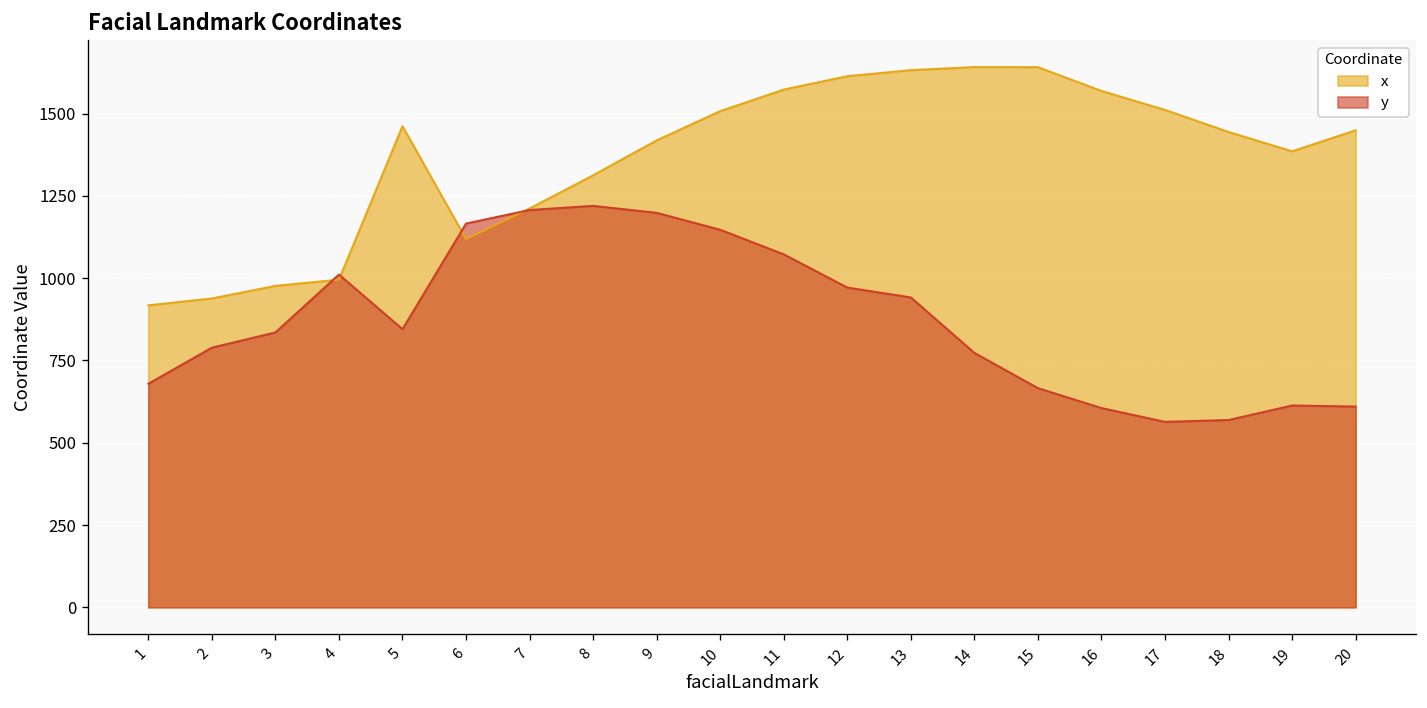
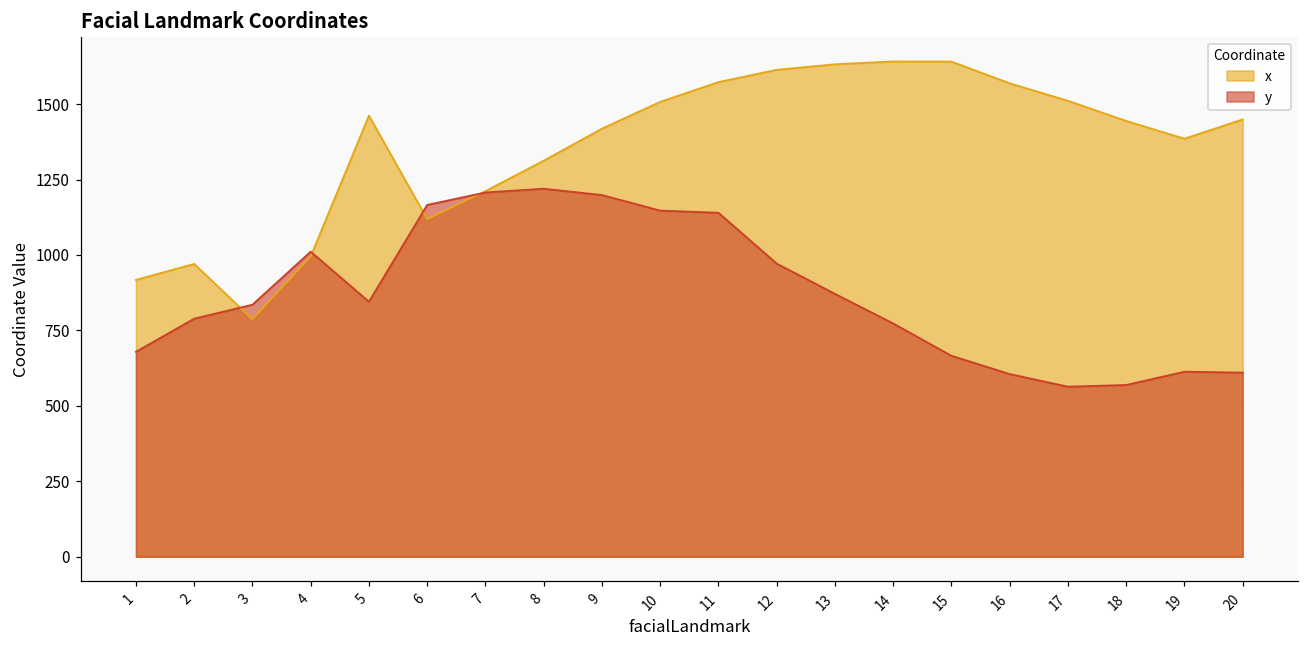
  {
    "x": {
      "1": 920,
-     "2": 940,
-     "3": 980,
+     "2": 970,
+     "3": 790,
      "4": 1000,
      "5": 1460,
      "6": 1120,
      "8": 1310,
      "9": 1420,
      "10": 1510,
      "11": 1570,
      "12": 1610,
      "13": 1630,
      "14": 1640,
      "15": 1640,
      "16": 1570,
      "17": 1510,
      "18": 1440,
      "19": 1390,
      "20": 1450
    },
    "y": {
      "1": 680,
      "2": 790,
      "3": 840,
      "4": 1010,
      "5": 850,
      "6": 1170,
      "8": 1220,
      "9": 1200,
      "10": 1150,
-     "11": 1070,
+     "11": 1140,
      "12": 970,
-     "13": 940,
+     "13": 870,
      "14": 770,
      "15": 670,
      "16": 610,
      "17": 560,
      "18": 570,
      "19": 610,
      "20": 610
    }
  }
